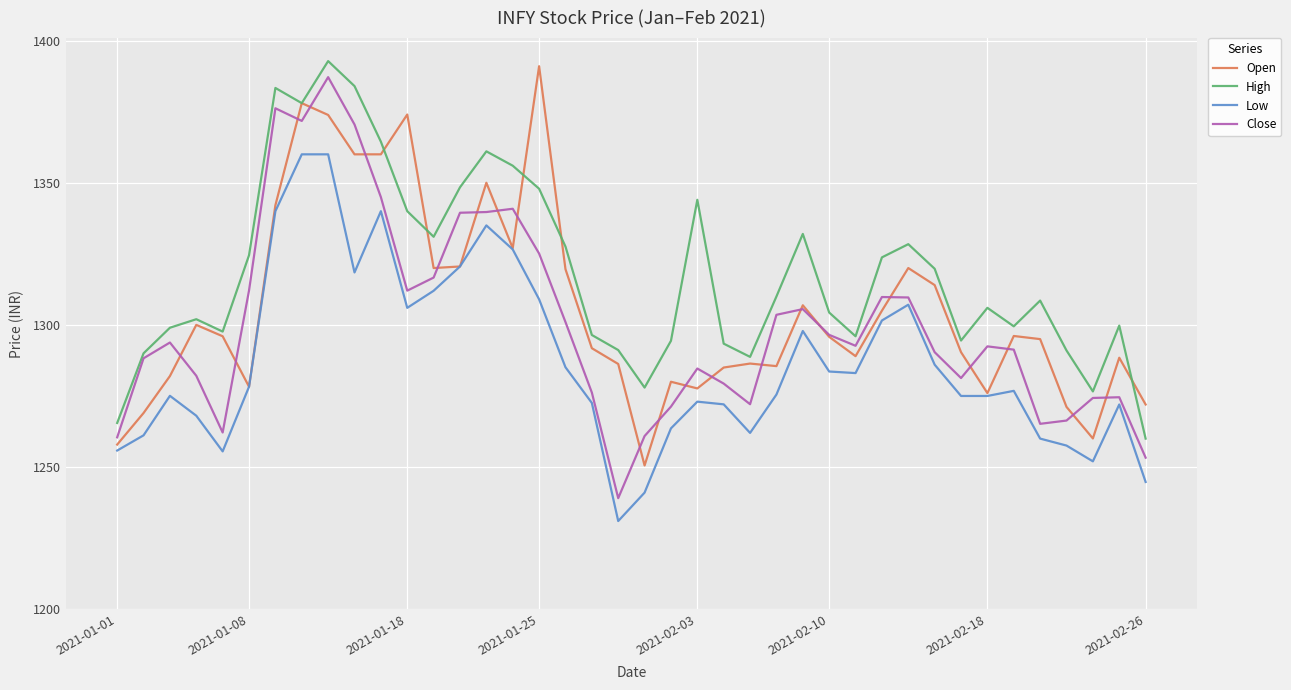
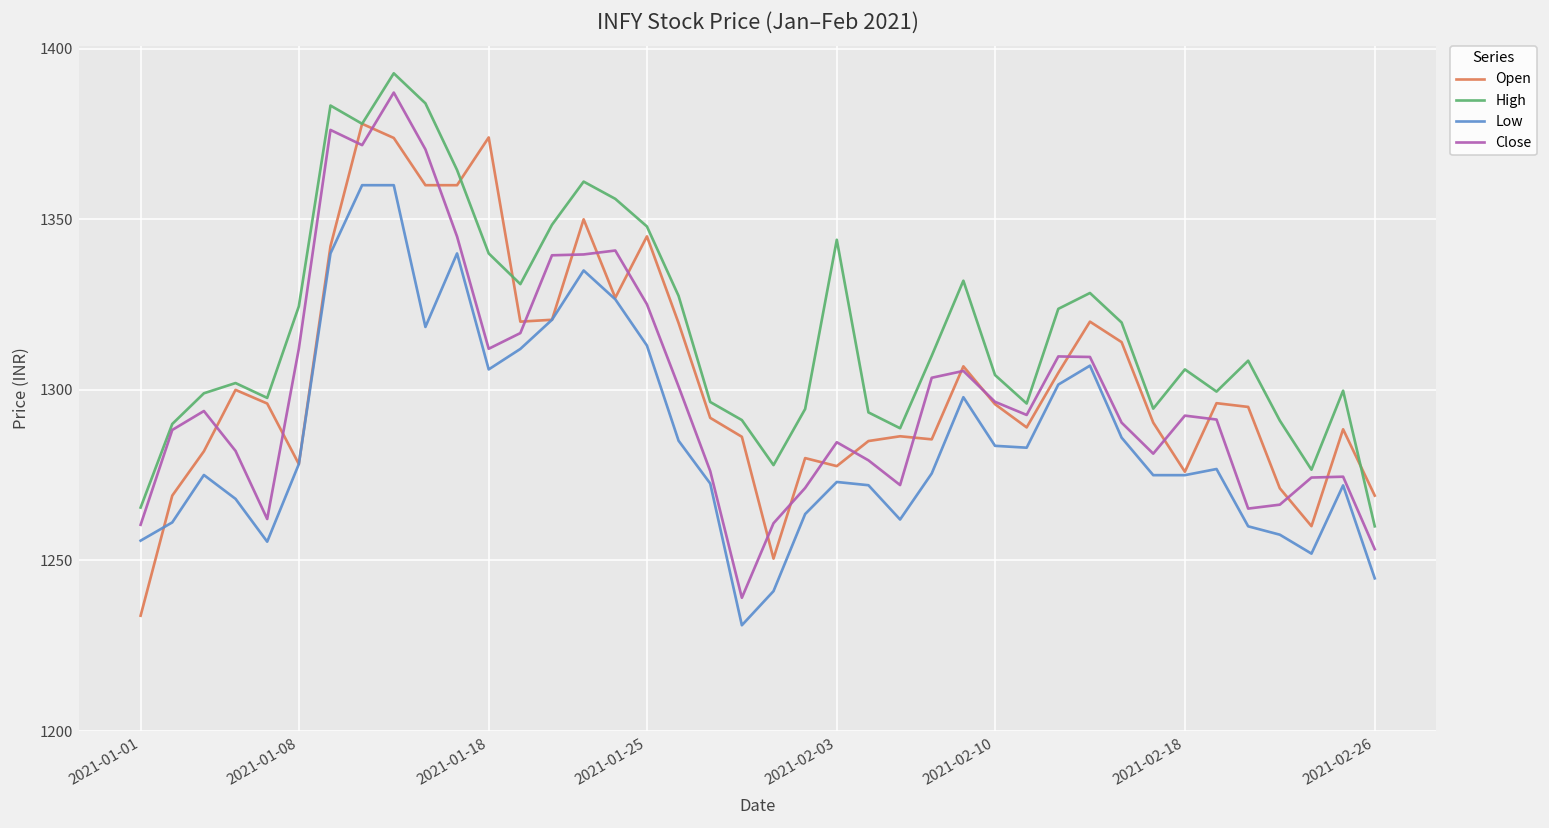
  {
    "Open": {
-     "2021-01-01": 1258,
+     "2021-01-01": 1234,
      "2021-01-18": 1374,
-     "2021-01-25": 1391,
+     "2021-01-25": 1345,
      "2021-02-03": 1278,
      "2021-02-18": 1276,
-     "2021-02-26": 1272
+     "2021-02-26": 1269
    },
    "High": {
      "2021-01-01": 1266,
      "2021-01-08": 1325,
      "2021-01-18": 1340,
      "2021-01-25": 1348,
      "2021-02-03": 1344,
      "2021-02-10": 1304,
      "2021-02-18": 1306,
      "2021-02-26": 1260
    },
    "Low": {
      "2021-01-01": 1256,
      "2021-01-18": 1306,
-     "2021-01-25": 1309,
+     "2021-01-25": 1313,
      "2021-02-03": 1273,
      "2021-02-10": 1284,
      "2021-02-18": 1275,
      "2021-02-26": 1245
    },
    "Close": {
      "2021-01-01": 1260,
      "2021-01-08": 1312,
      "2021-01-18": 1312,
      "2021-01-25": 1325,
      "2021-02-03": 1285,
      "2021-02-18": 1292,
      "2021-02-26": 1253
    }
  }
